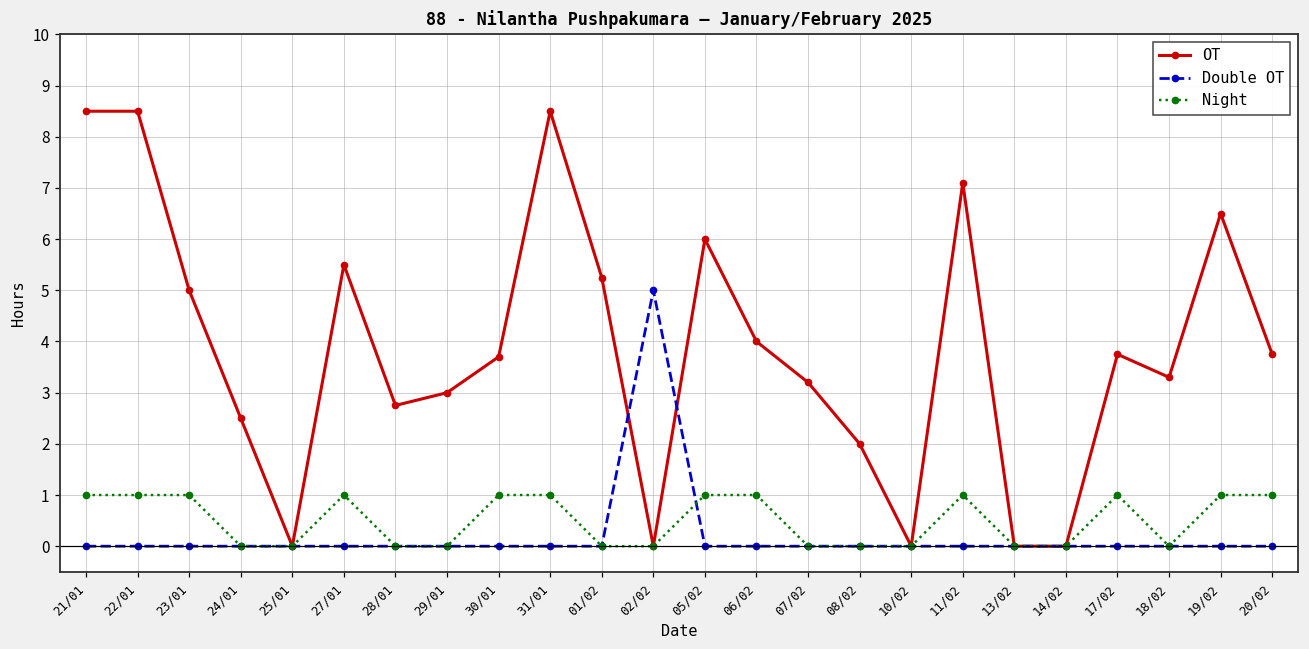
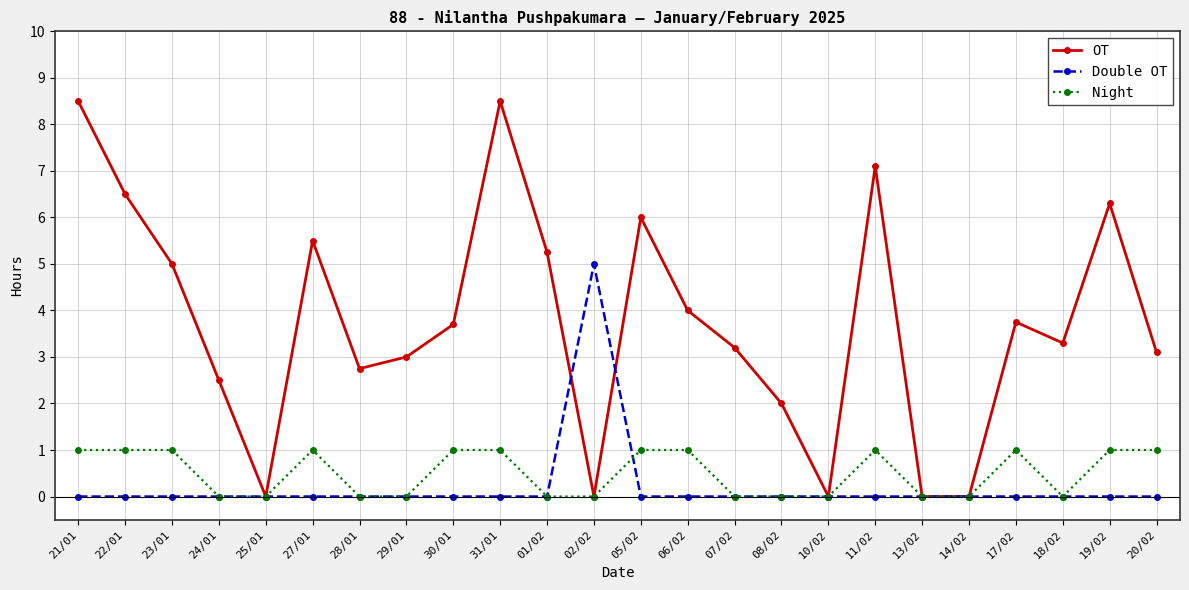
  {
    "OT": {
      "21/01": 8.5,
-     "22/01": 8.5,
+     "22/01": 6.5,
      "23/01": 5.0,
      "24/01": 2.5,
      "27/01": 5.5,
      "28/01": 2.8,
      "29/01": 3.0,
      "30/01": 3.7,
      "31/01": 8.5,
      "01/02": 5.3,
      "05/02": 6.0,
      "06/02": 4.0,
      "07/02": 3.2,
      "08/02": 2.0,
      "11/02": 7.1,
      "17/02": 3.8,
      "18/02": 3.3,
-     "19/02": 6.5,
-     "20/02": 3.8
+     "19/02": 6.3,
+     "20/02": 3.1
    },
    "Double OT": {
      "21/01": 0.0,
      "22/01": 0.0,
      "23/01": 0.0,
      "27/01": 0.0,
      "30/01": 0.0,
      "31/01": 0.0,
      "02/02": 5.0,
      "05/02": 0.0,
      "06/02": 0.0,
      "11/02": 0.0,
      "17/02": 0.0,
      "19/02": 0.0,
      "20/02": 0.0
    },
    "Night": {
      "21/01": 1.0,
      "22/01": 1.0,
      "23/01": 1.0,
      "27/01": 1.0,
      "30/01": 1.0,
      "31/01": 1.0,
      "05/02": 1.0,
      "06/02": 1.0,
      "11/02": 1.0,
      "17/02": 1.0,
      "19/02": 1.0,
      "20/02": 1.0
    }
  }
